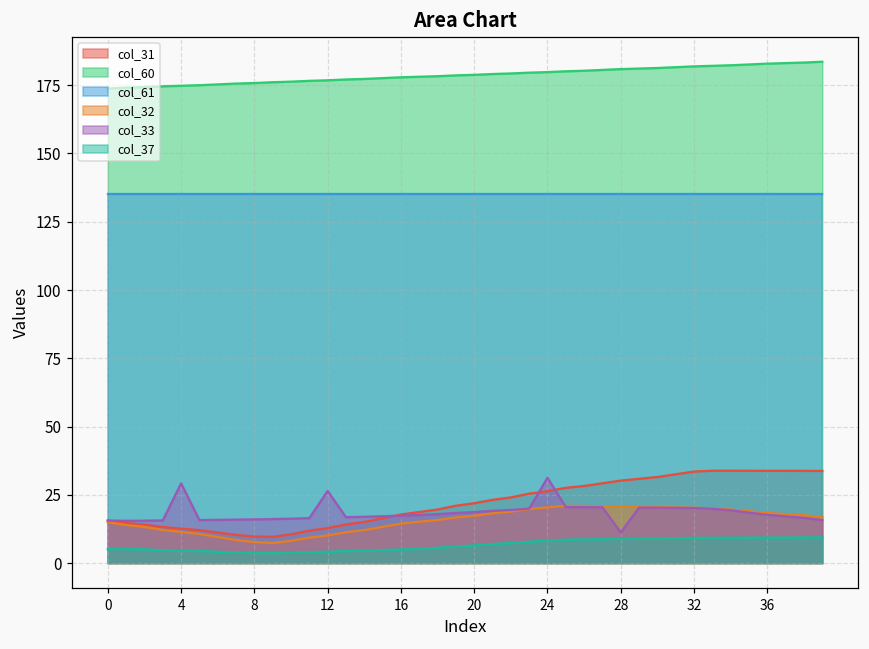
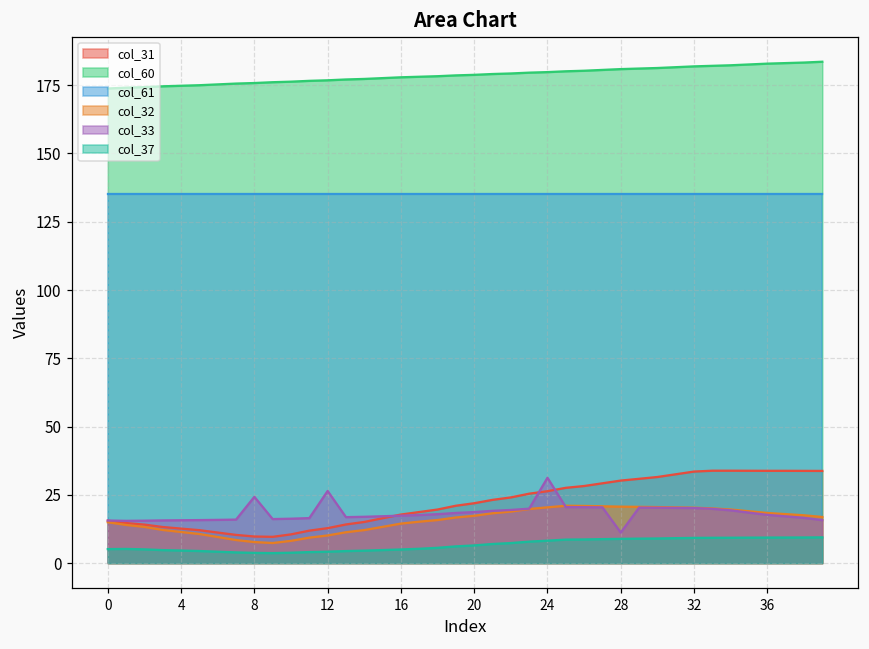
  {
    "col_33": {
-     "4": 29,
-     "8": 16,
+     "4": 16,
+     "8": 24,
      "12": 26,
      "20": 19,
      "24": 31,
      "28": 11
    }
  }
